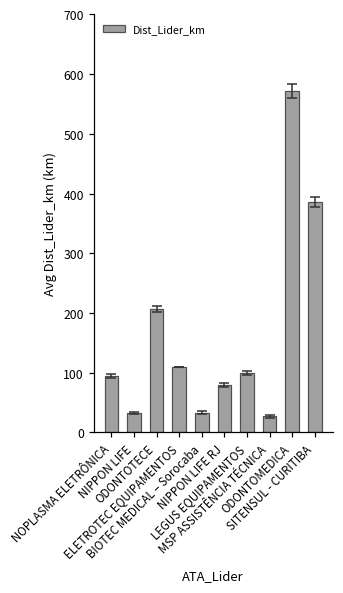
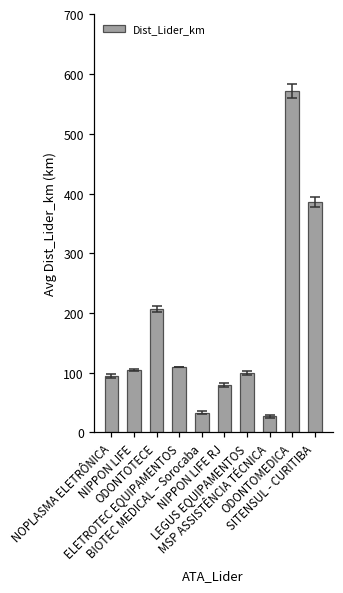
  {
    "Dist_Lider_km": {
      "NOPLASMA ELETRÔNICA": 90,
-     "NIPPON LIFE": 30,
+     "NIPPON LIFE": 100,
      "ODONTOTECE": 210,
      "ELETROTEC EQUIPAMENTOS": 110,
      "BIOTEC MEDICAL – Sorocaba": 30,
      "NIPPON LIFE RJ": 80,
      "LEGUS EQUIPAMENTOS": 100,
      "MSP ASSISTÊNCIA TÉCNICA": 30,
      "ODONTOMEDICA": 570,
      "SITENSUL - CURITIBA": 390
    }
  }
